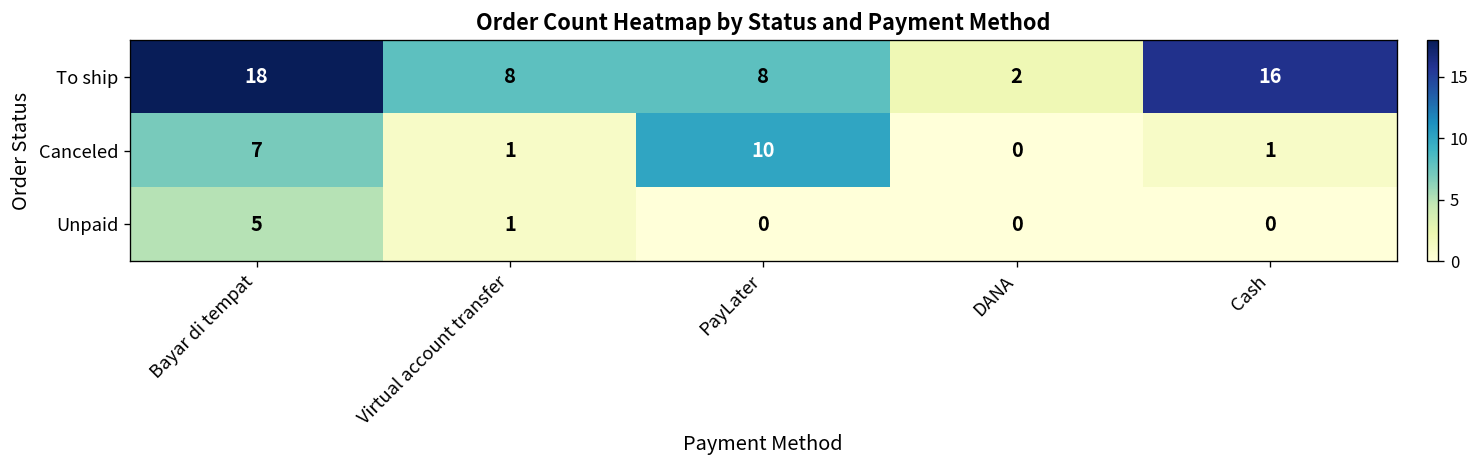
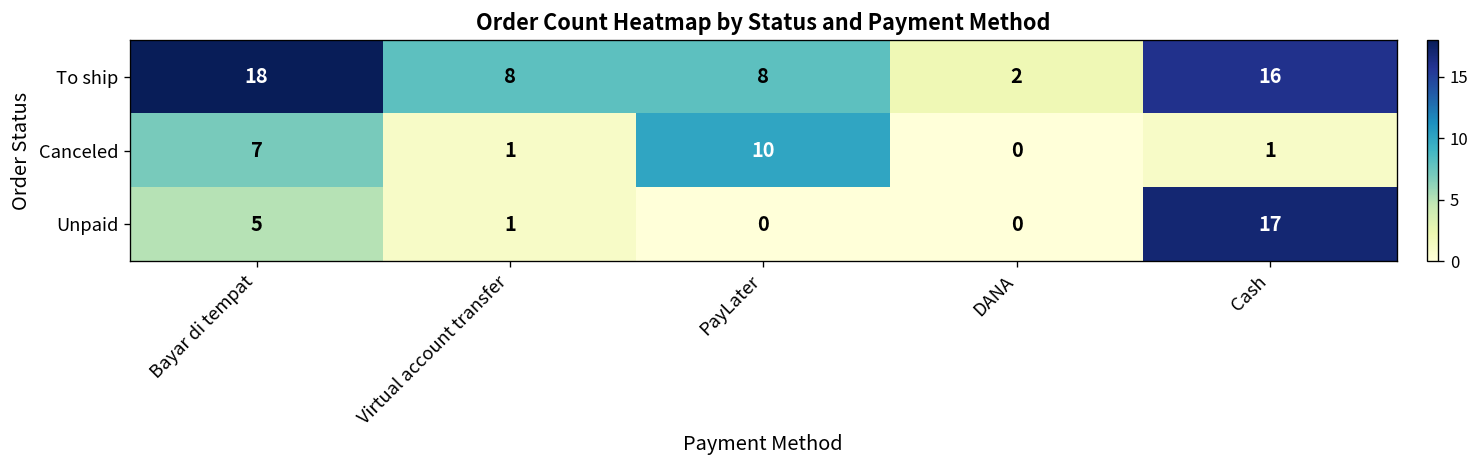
  {
    "To ship": {
      "Bayar di tempat": 18,
      "Virtual account transfer": 8,
      "PayLater": 8,
      "DANA": 2,
      "Cash": 16
    },
    "Canceled": {
      "Bayar di tempat": 7,
      "Virtual account transfer": 1,
      "PayLater": 10,
      "DANA": 0,
      "Cash": 1
    },
    "Unpaid": {
      "Bayar di tempat": 5,
      "Virtual account transfer": 1,
      "PayLater": 0,
      "DANA": 0,
-     "Cash": 0
+     "Cash": 17
    }
  }
